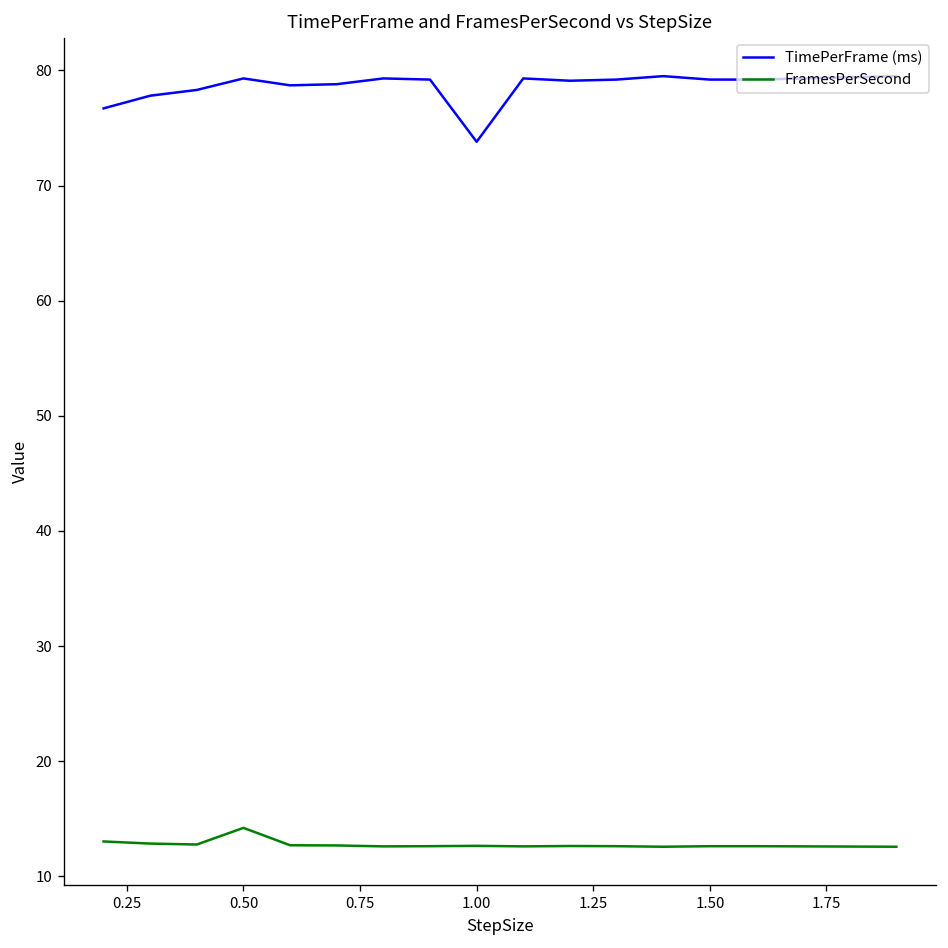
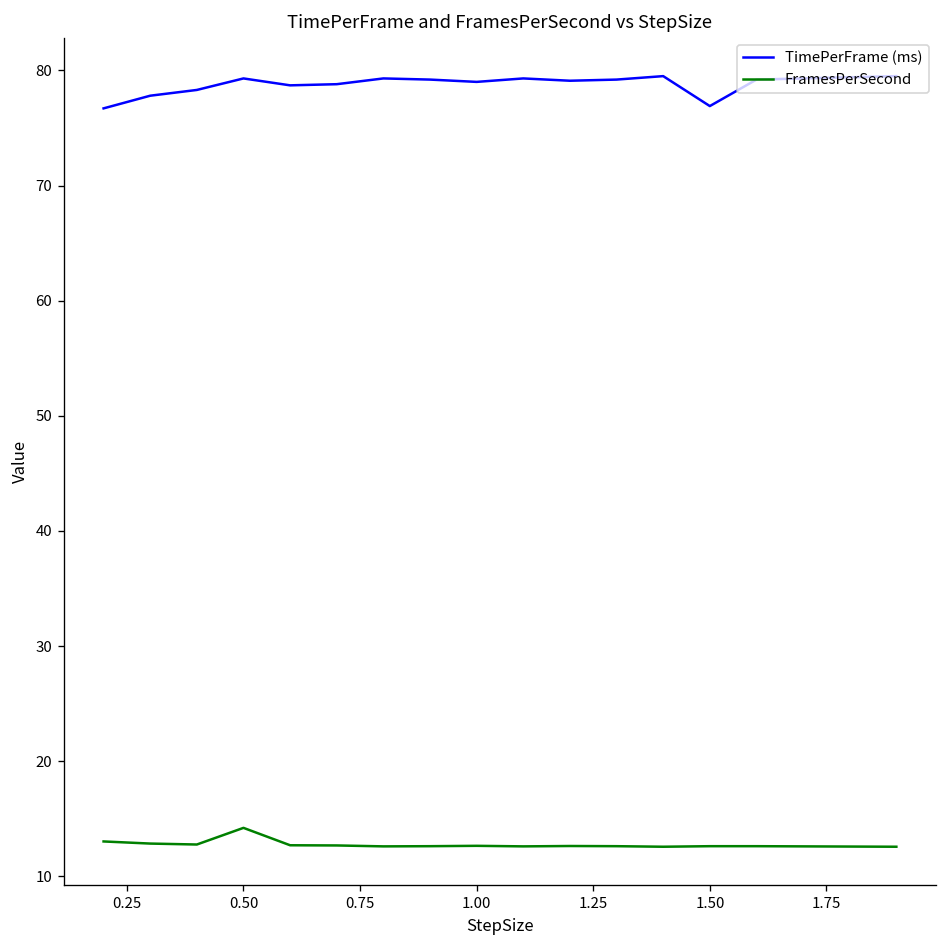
  {
    "TimePerFrame (ms)": {
      "0.50": 79,
-     "1.00": 74,
-     "1.50": 79
+     "1.00": 79,
+     "1.50": 77
    },
    "FramesPerSecond": {
      "0.50": 14,
      "1.00": 13,
      "1.50": 13
    }
  }
